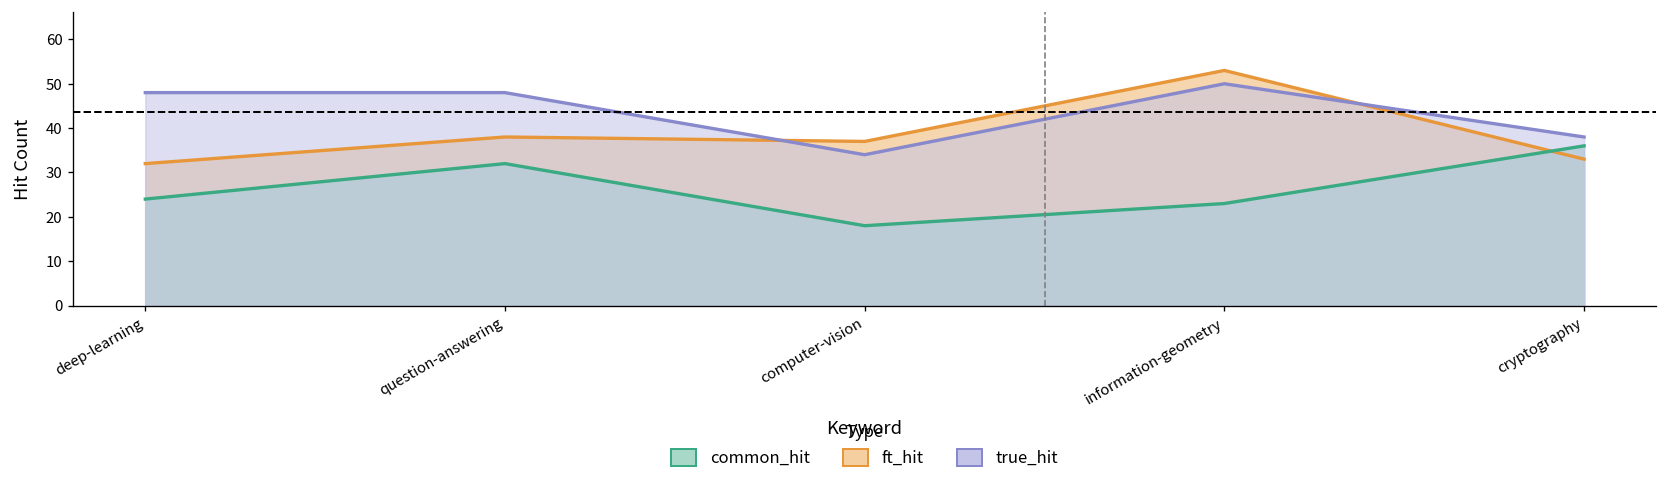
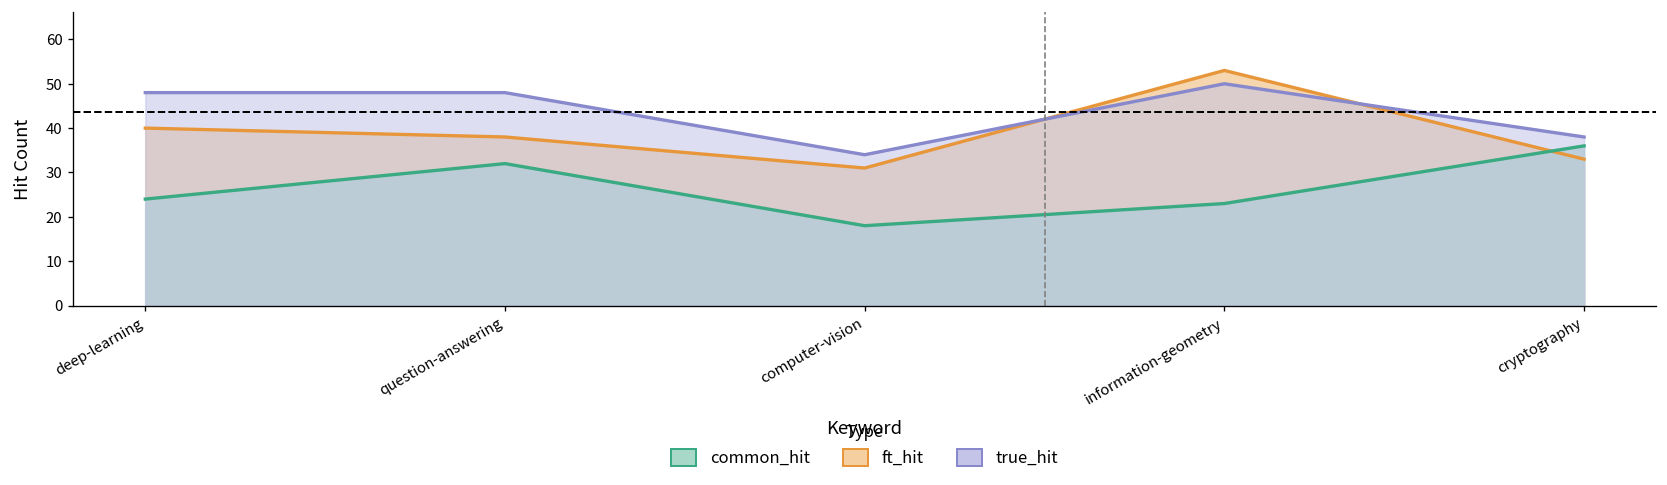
  {
    "ft_hit": {
-     "deep-learning": 32,
+     "deep-learning": 40,
      "question-answering": 38,
-     "computer-vision": 37,
+     "computer-vision": 31,
      "information-geometry": 53,
      "cryptography": 33
    }
  }
